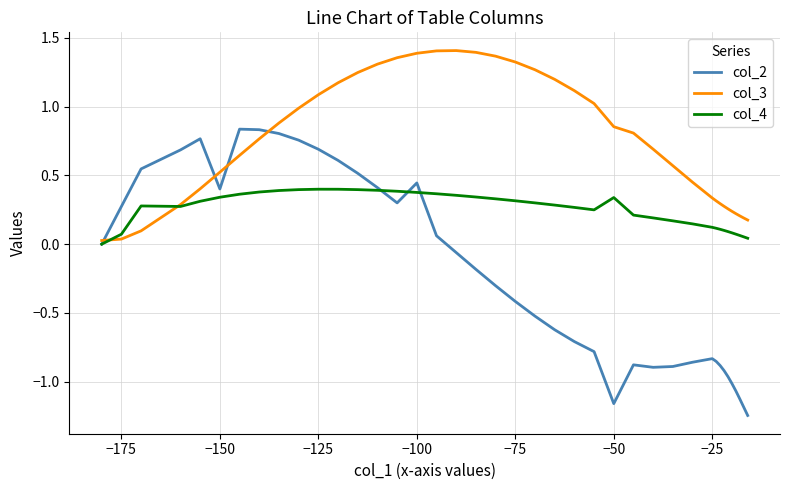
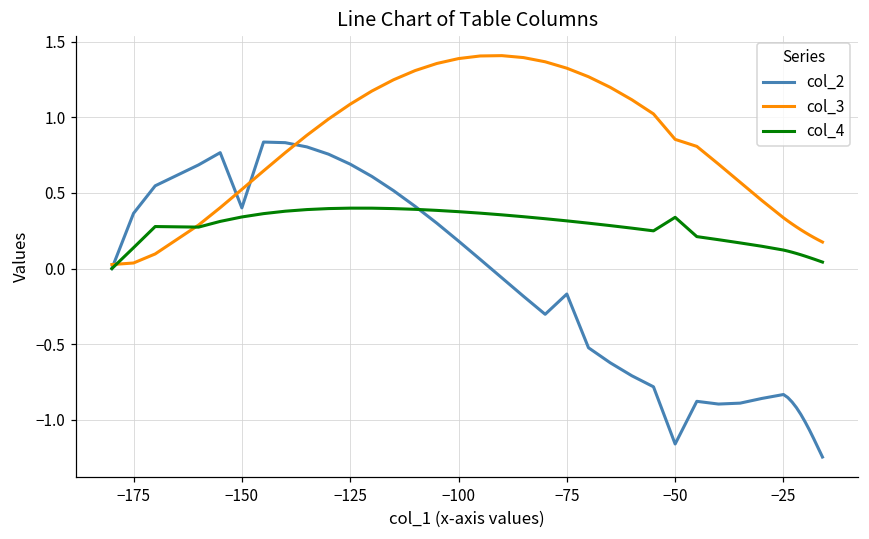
  {
    "col_2": {
-     "−175": 0.27,
+     "−175": 0.37,
      "−150": 0.40,
      "−125": 0.69,
-     "−100": 0.45,
-     "−75": -0.42,
+     "−100": 0.18,
+     "−75": -0.17,
      "−50": -1.16,
      "−25": -0.83
    },
    "col_3": {
      "−175": 0.04,
      "−150": 0.52,
      "−125": 1.09,
      "−100": 1.39,
      "−75": 1.32,
      "−50": 0.85,
      "−25": 0.34
    },
    "col_4": {
-     "−175": 0.07,
+     "−175": 0.14,
      "−150": 0.34,
      "−125": 0.40,
      "−100": 0.38,
      "−75": 0.32,
      "−50": 0.34,
      "−25": 0.12
    }
  }
